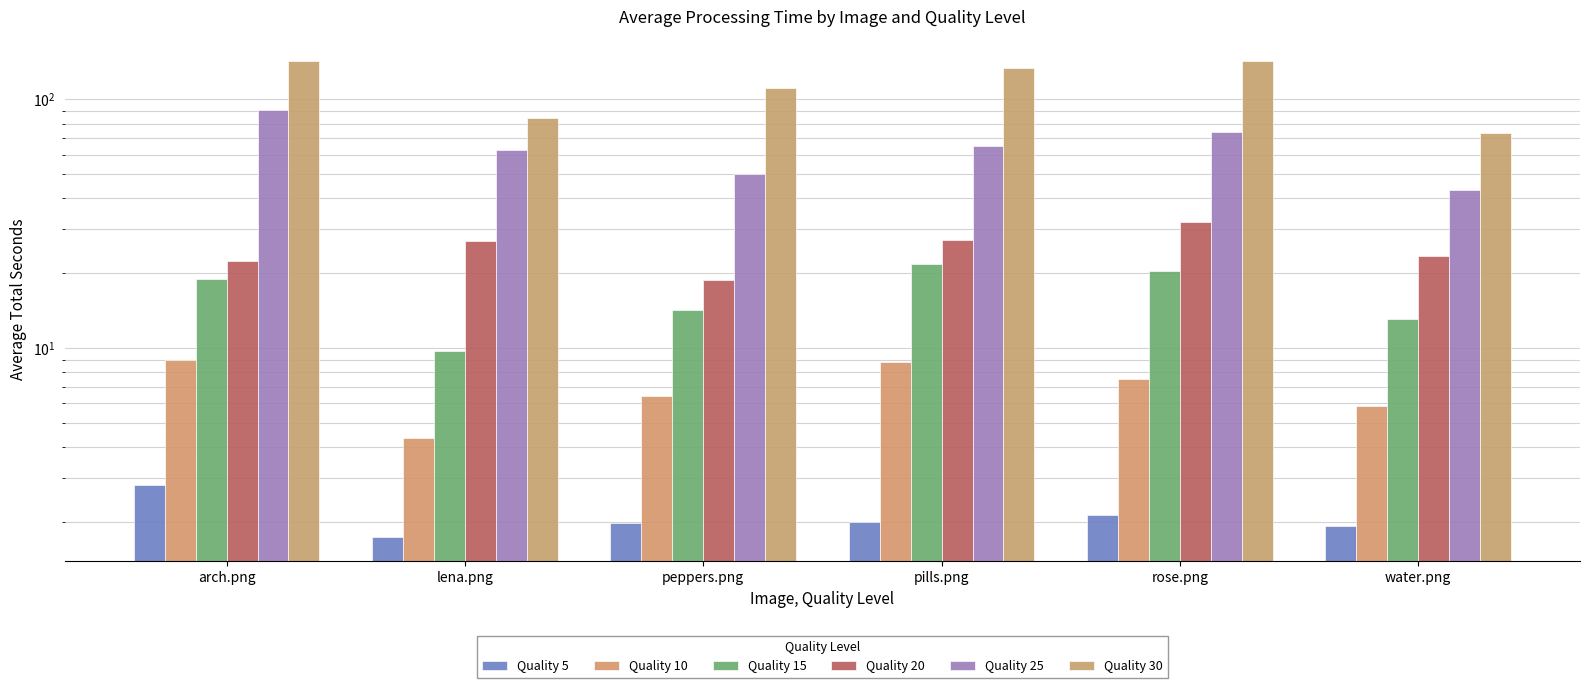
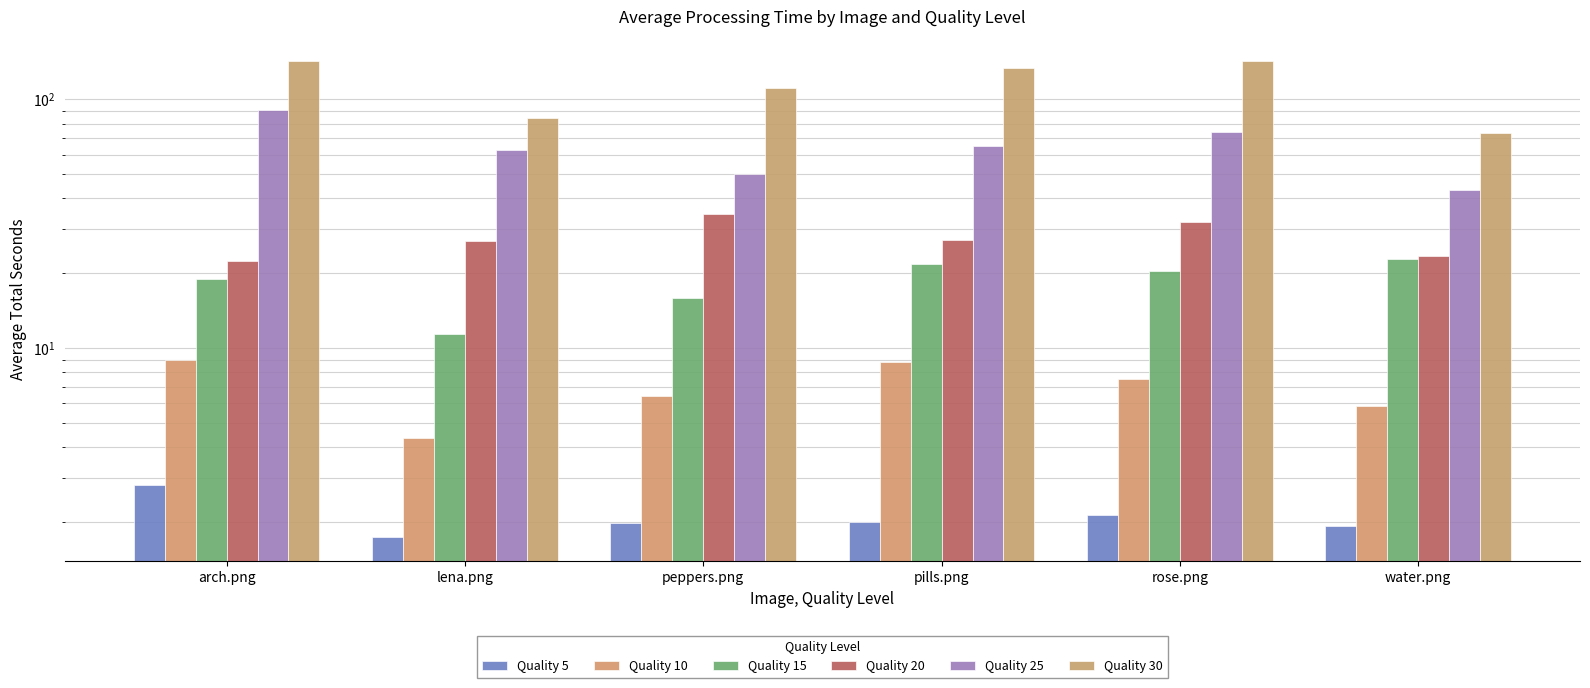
  {
    "Quality 15": {
      "arch.png": 19,
-     "lena.png": 9.8,
-     "peppers.png": 14,
+     "lena.png": 11,
+     "peppers.png": 16,
      "pills.png": 22,
      "rose.png": 20,
-     "water.png": 13
+     "water.png": 23
    },
    "Quality 20": {
      "arch.png": 22,
      "lena.png": 27,
-     "peppers.png": 19,
+     "peppers.png": 35,
      "pills.png": 27,
      "rose.png": 32,
      "water.png": 23
    }
  }
